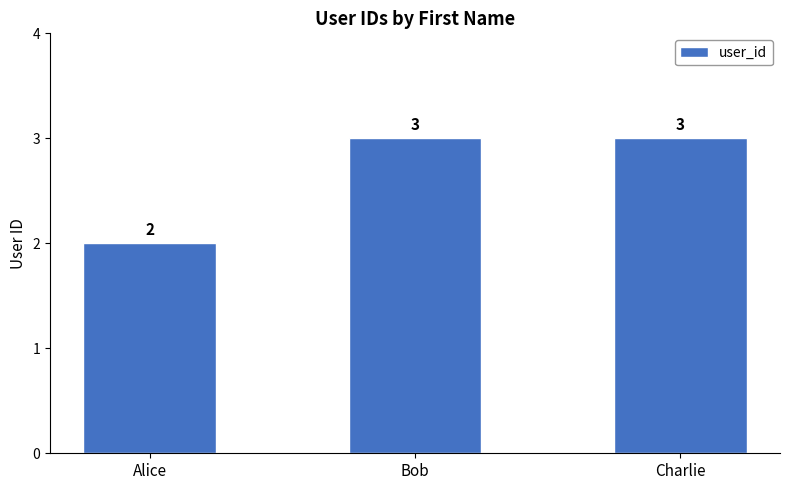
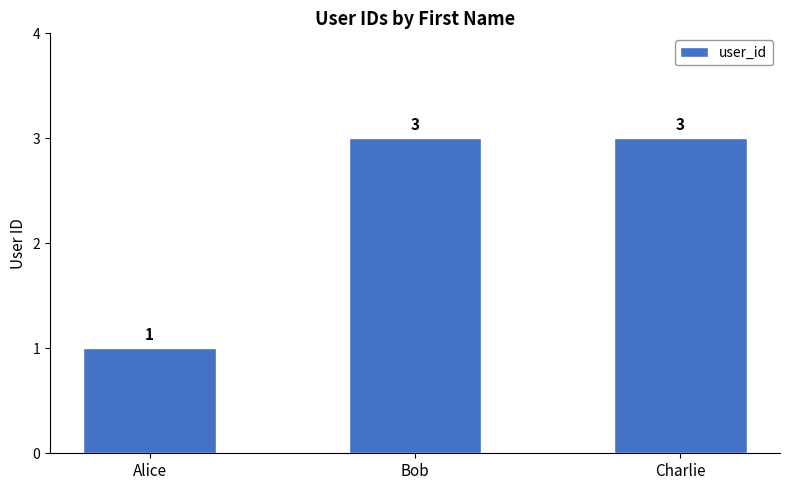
  {
-   "Alice": 2,
+   "Alice": 1,
    "Bob": 3,
    "Charlie": 3
  }
